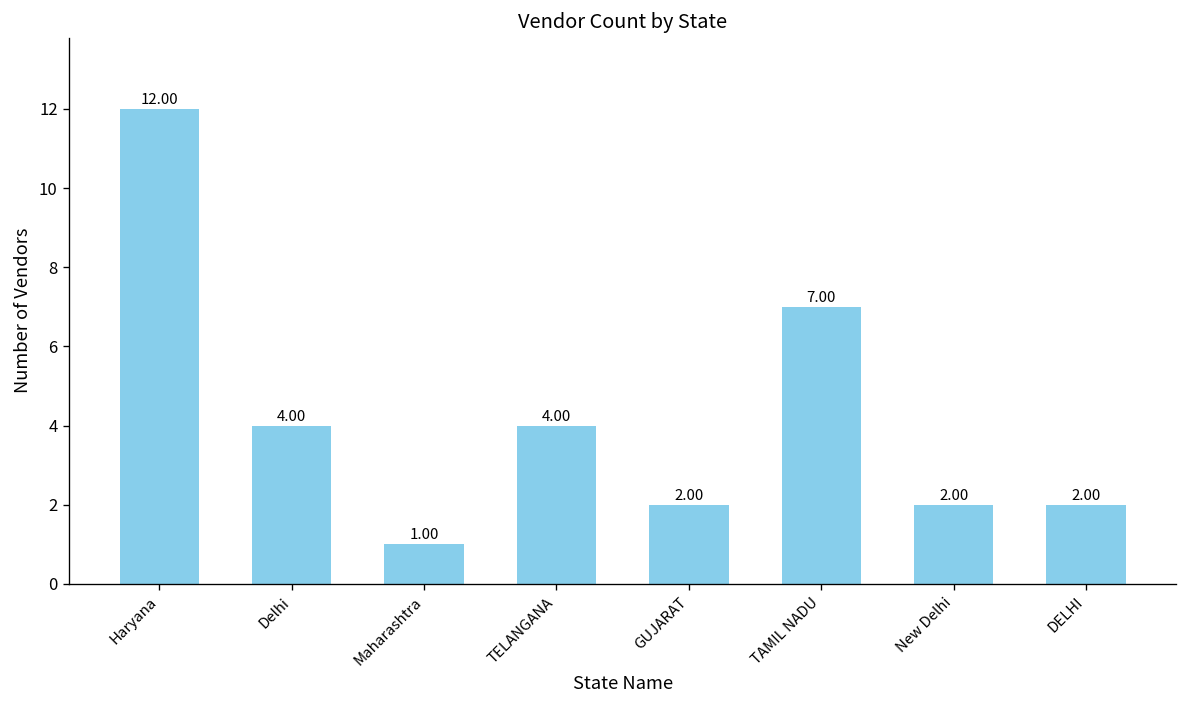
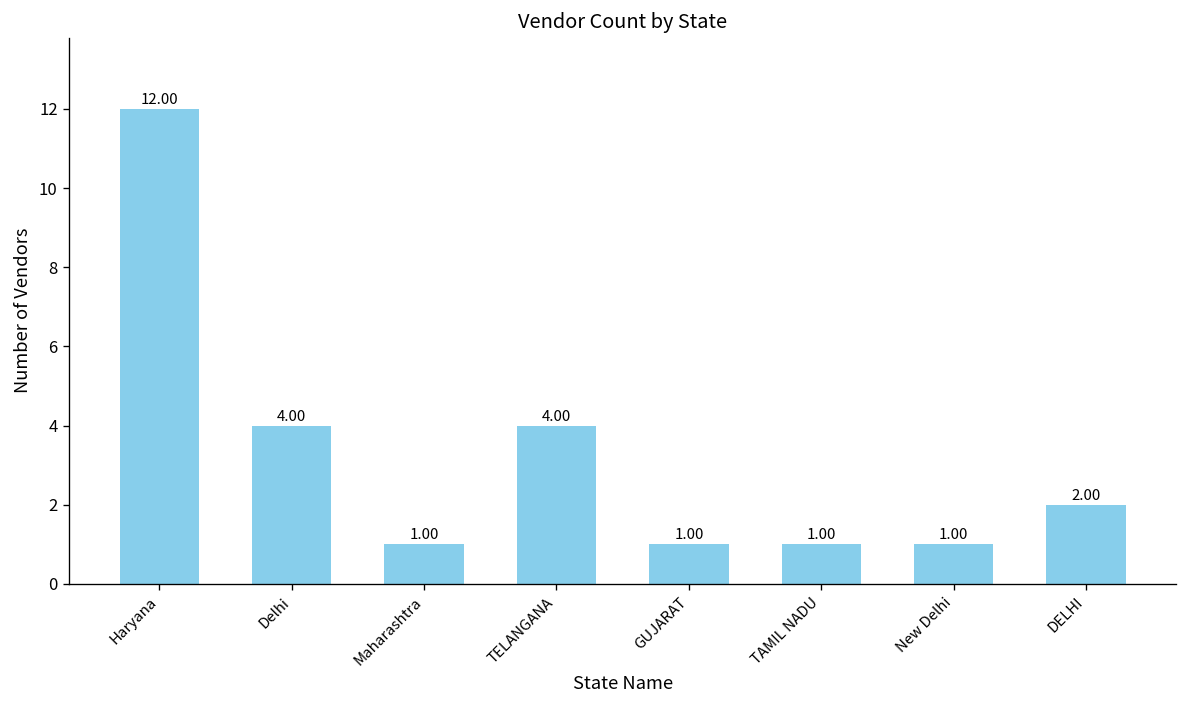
  {
    "Haryana": 12.00,
    "Delhi": 4.00,
    "Maharashtra": 1.00,
    "TELANGANA": 4.00,
-   "GUJARAT": 2.00,
-   "TAMIL NADU": 7.00,
-   "New Delhi": 2.00,
+   "GUJARAT": 1.00,
+   "TAMIL NADU": 1.00,
+   "New Delhi": 1.00,
    "DELHI": 2.00
  }
